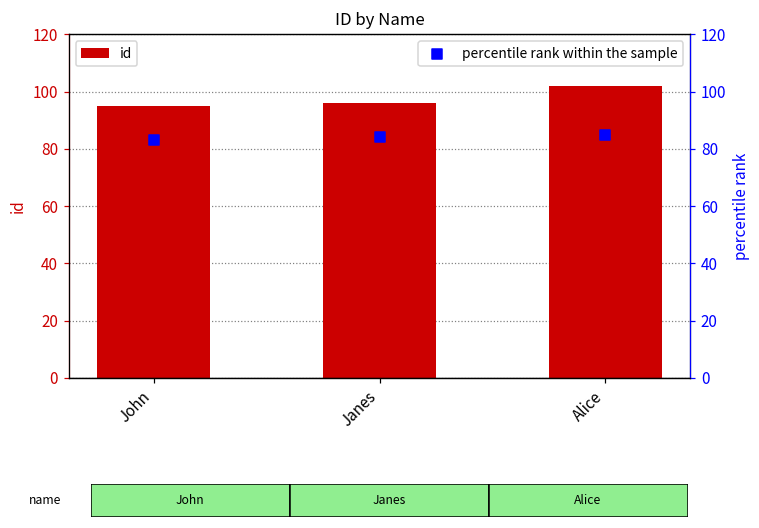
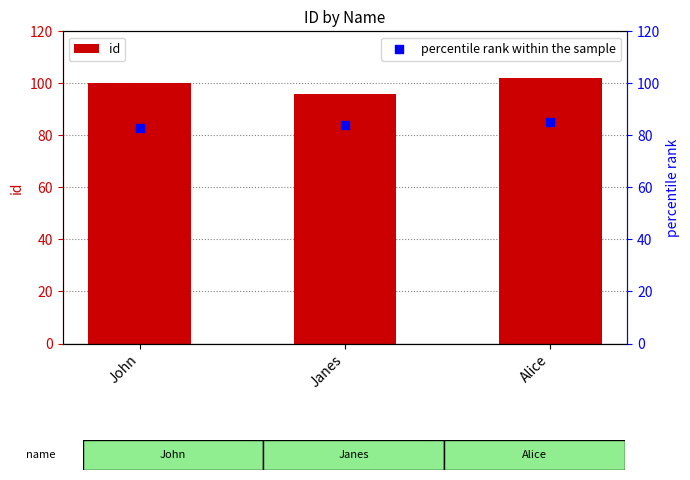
  {
    "id": {
-     "John": 95,
+     "John": 100,
      "Janes": 96,
      "Alice": 102
    }
  }
